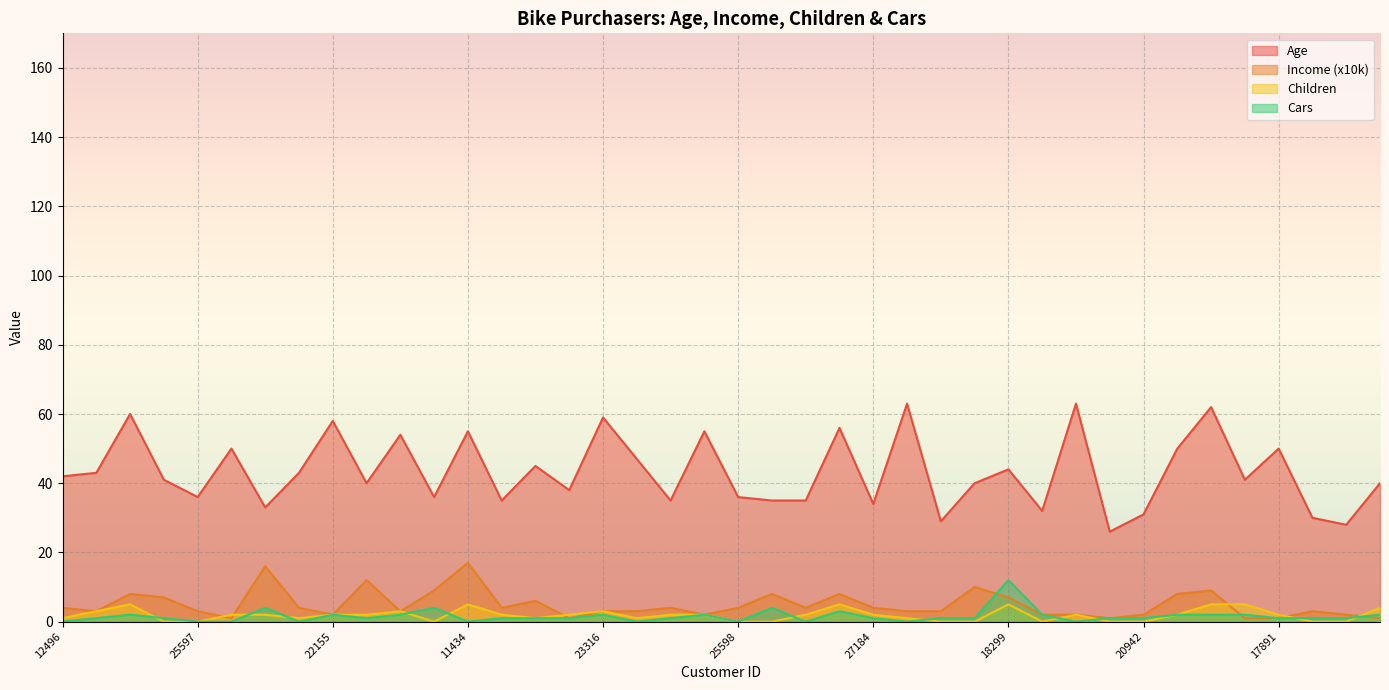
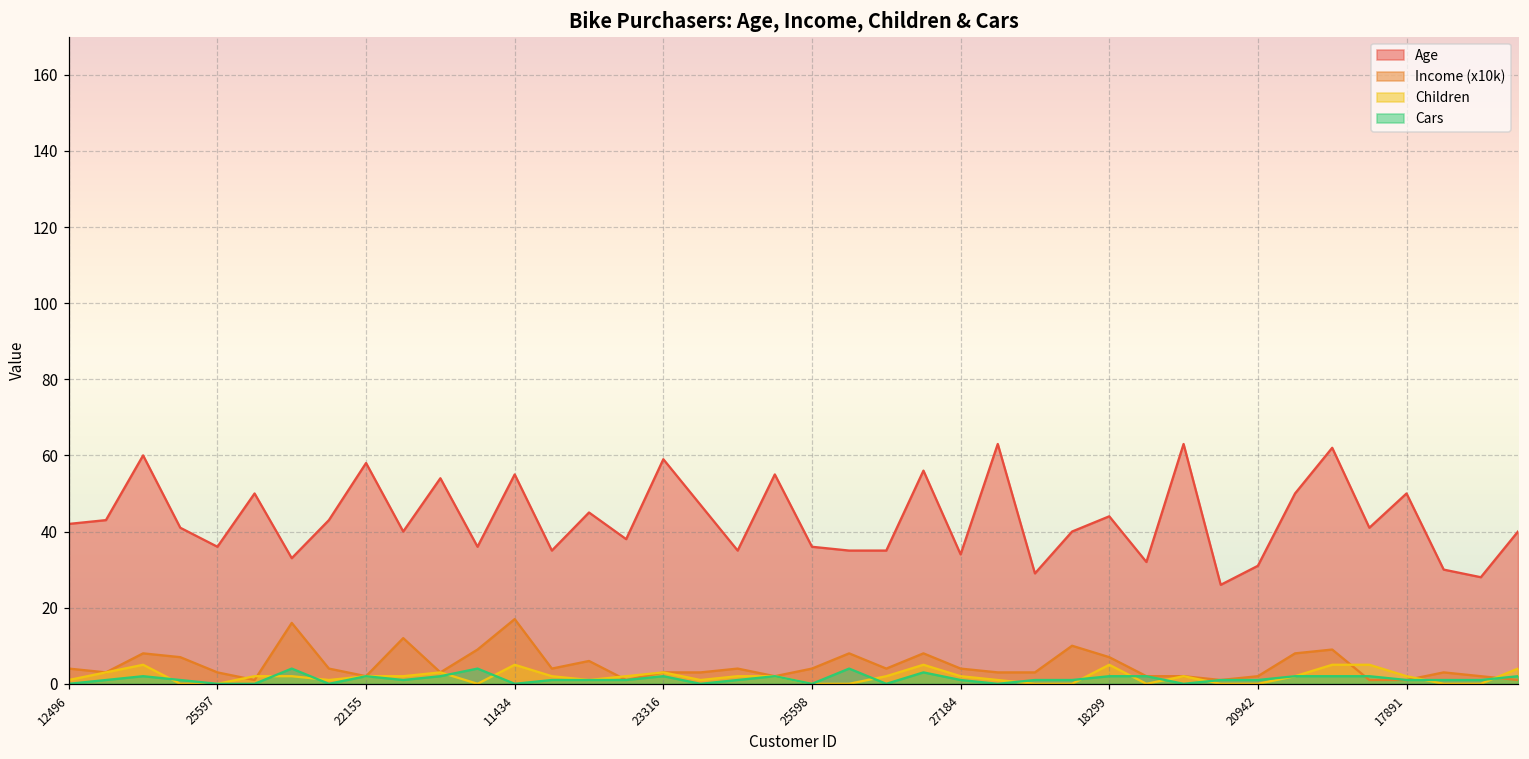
  {
    "Cars": {
      "12496": 0,
      "11434": 0,
      "23316": 2,
      "27184": 1,
-     "18299": 12,
+     "18299": 2,
      "20942": 1
    }
  }
